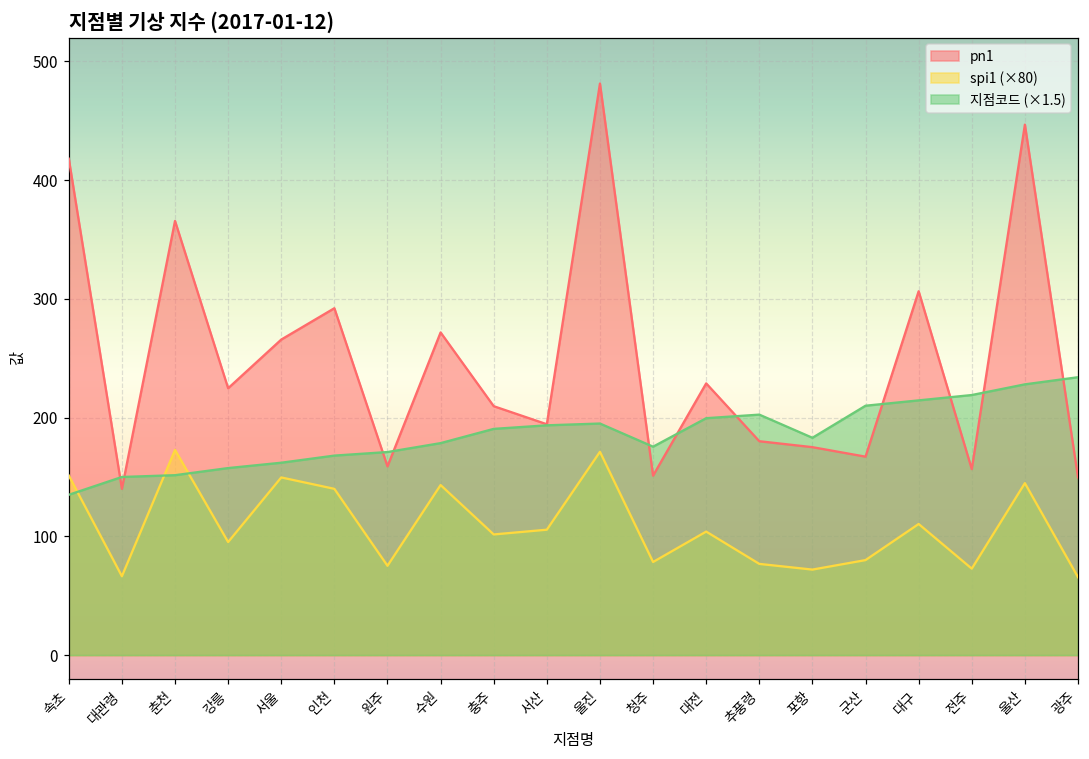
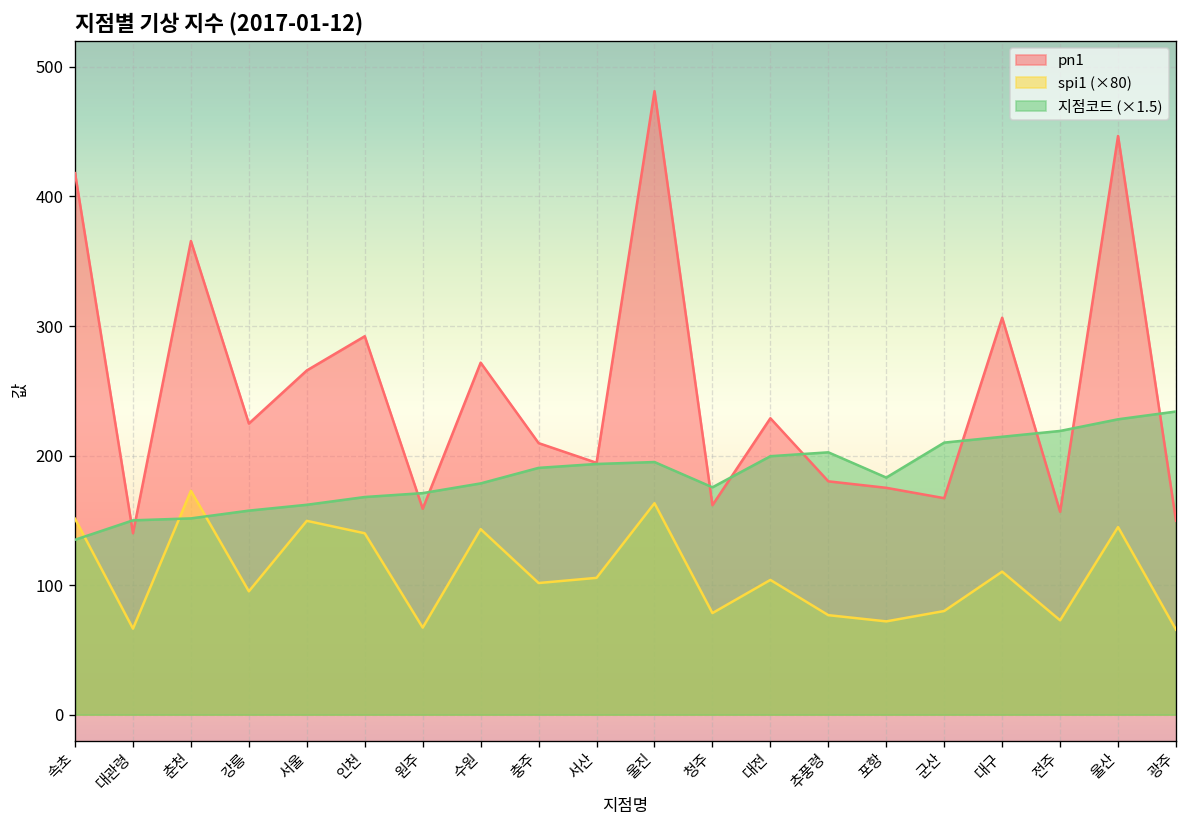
  {
    "pn1": {
      "속초": 418,
      "대관령": 140,
      "춘천": 366,
      "강릉": 225,
      "서울": 266,
      "인천": 292,
      "원주": 159,
      "수원": 272,
      "충주": 210,
      "울진": 481,
-     "청주": 151,
+     "청주": 162,
      "대전": 229,
      "추풍령": 180,
      "포항": 175,
      "군산": 167,
      "대구": 306,
      "전주": 157,
      "울산": 447,
      "광주": 150
    },
    "spi1 (×80)": {
      "속초": 151,
      "대관령": 66,
      "춘천": 173,
      "강릉": 95,
      "서울": 150,
      "인천": 140,
-     "원주": 75,
+     "원주": 67,
      "수원": 143,
      "충주": 102,
      "서산": 106,
-     "울진": 171,
+     "울진": 163,
      "청주": 78,
      "대전": 104,
      "추풍령": 77,
      "포항": 72,
      "군산": 80,
      "대구": 110,
      "전주": 73,
      "울산": 145,
      "광주": 66
    },
    "지점코드 (×1.5)": {
      "속초": 135,
      "대관령": 150,
      "춘천": 152,
      "강릉": 158,
      "서울": 162,
      "인천": 168,
      "원주": 171,
      "수원": 179,
      "충주": 191,
      "울진": 195,
      "청주": 176,
      "대전": 200,
      "추풍령": 203,
      "포항": 183,
      "군산": 210,
      "대구": 215,
      "전주": 219,
      "울산": 228,
      "광주": 234
    }
  }
